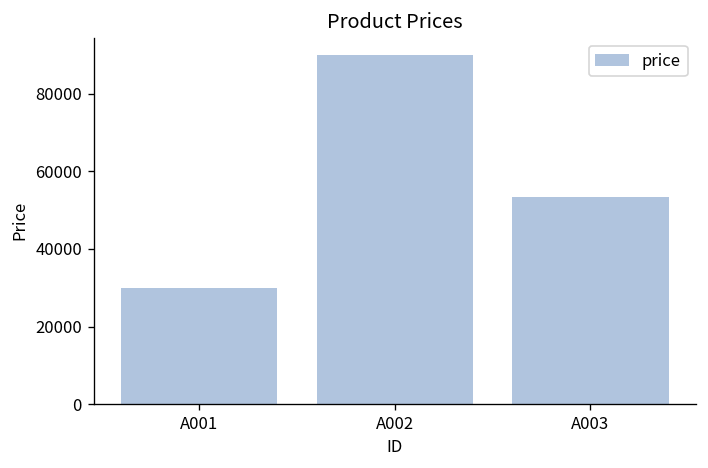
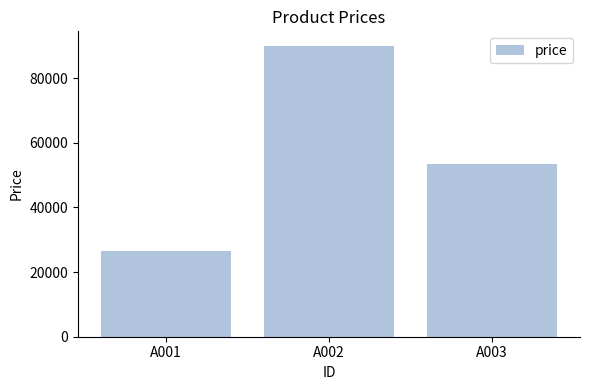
  {
-   "A001": 30000,
+   "A001": 27000,
    "A002": 90000,
    "A003": 54000
  }
